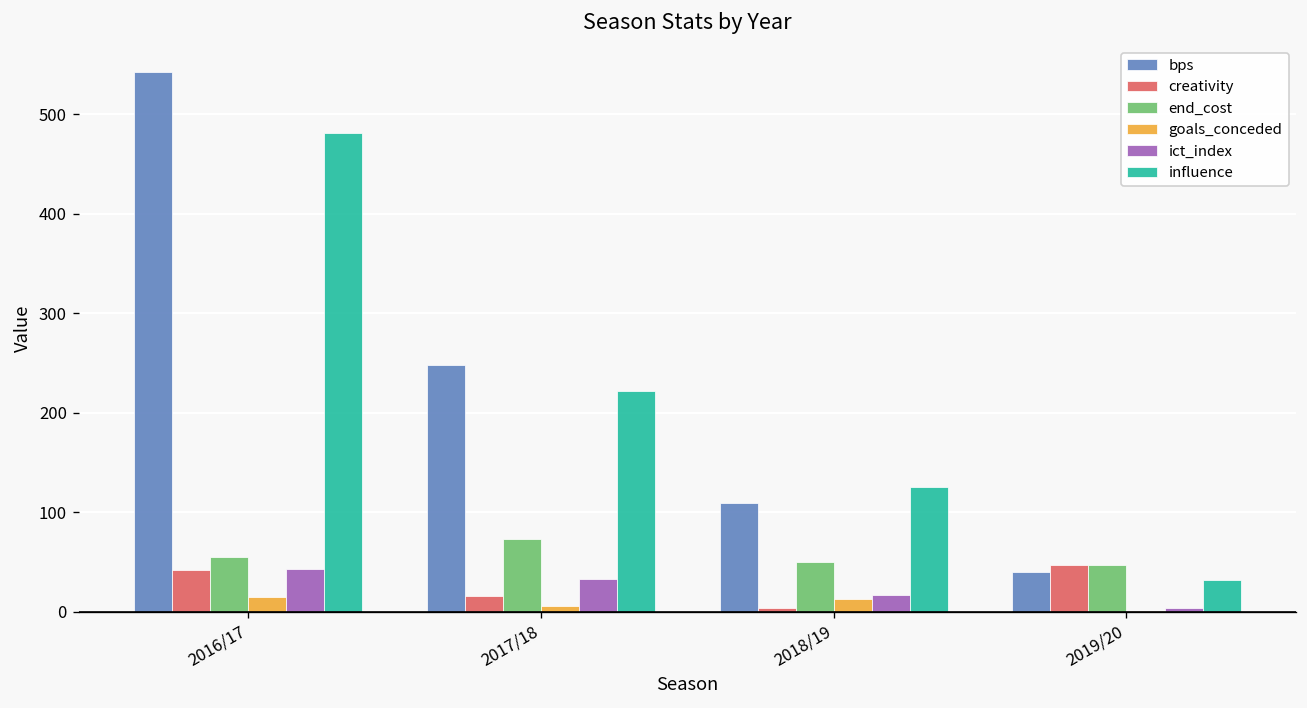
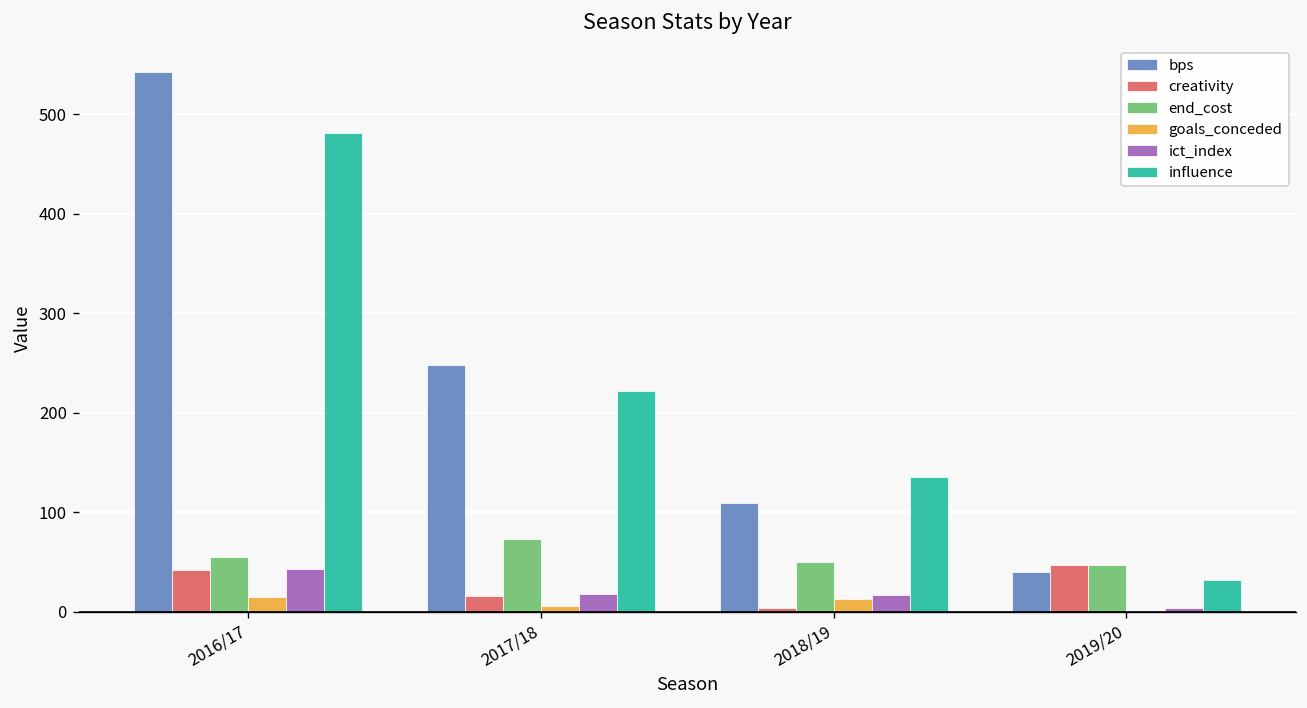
  {
    "bps": {
      "2016/17": 540,
      "2017/18": 250,
      "2018/19": 110,
      "2019/20": 40
    },
    "creativity": {
      "2016/17": 40,
      "2017/18": 20,
      "2018/19": 0,
      "2019/20": 50
    },
    "end_cost": {
      "2016/17": 60,
      "2017/18": 70,
      "2018/19": 50,
      "2019/20": 50
    },
    "goals_conceded": {
      "2016/17": 20,
      "2017/18": 10,
      "2018/19": 10
    },
    "ict_index": {
      "2016/17": 40,
-     "2017/18": 30,
+     "2017/18": 20,
      "2018/19": 20,
      "2019/20": 0
    },
    "influence": {
      "2016/17": 480,
      "2017/18": 220,
-     "2018/19": 130,
+     "2018/19": 140,
      "2019/20": 30
    }
  }
